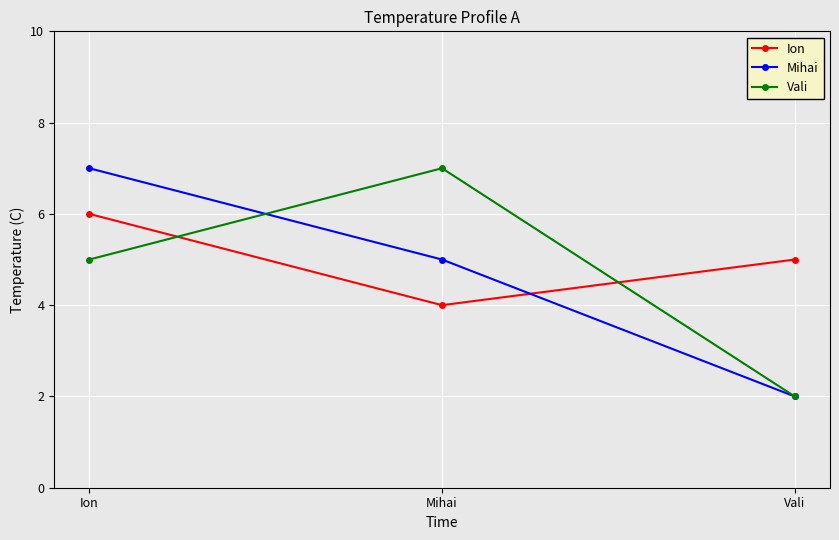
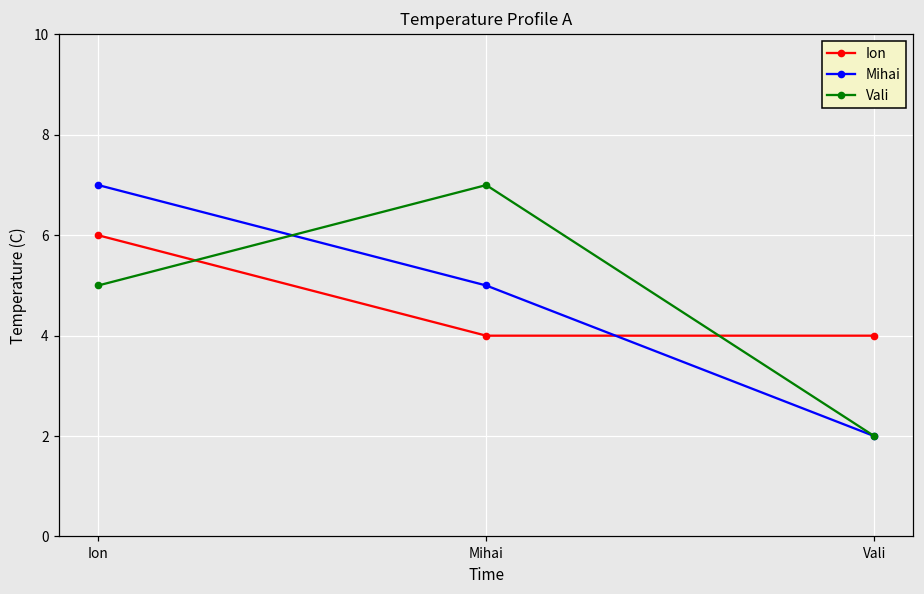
  {
    "Ion": {
      "Ion": 6,
      "Mihai": 4,
-     "Vali": 5
+     "Vali": 4
    },
    "Mihai": {
      "Ion": 7,
      "Mihai": 5
    },
    "Vali": {
      "Ion": 5,
      "Mihai": 7
    }
  }
